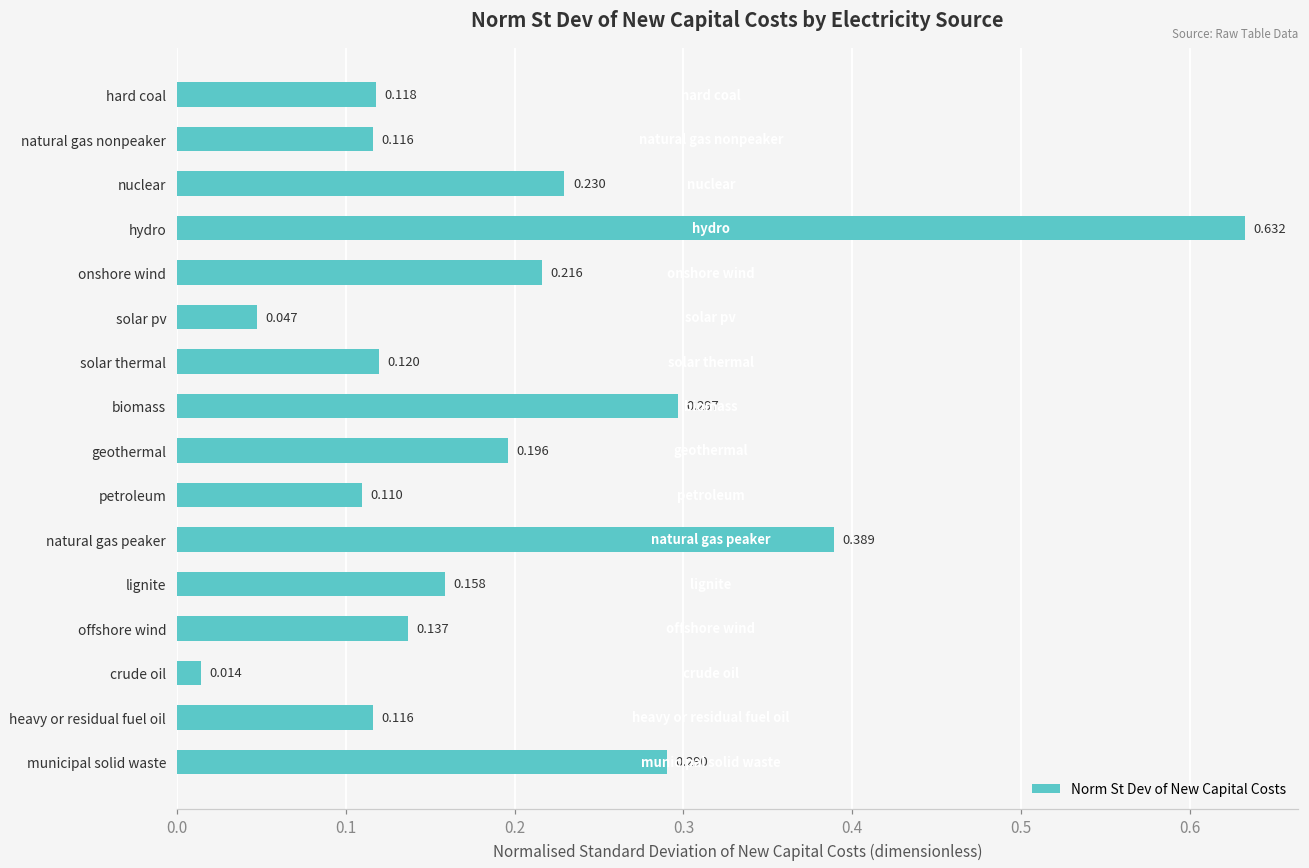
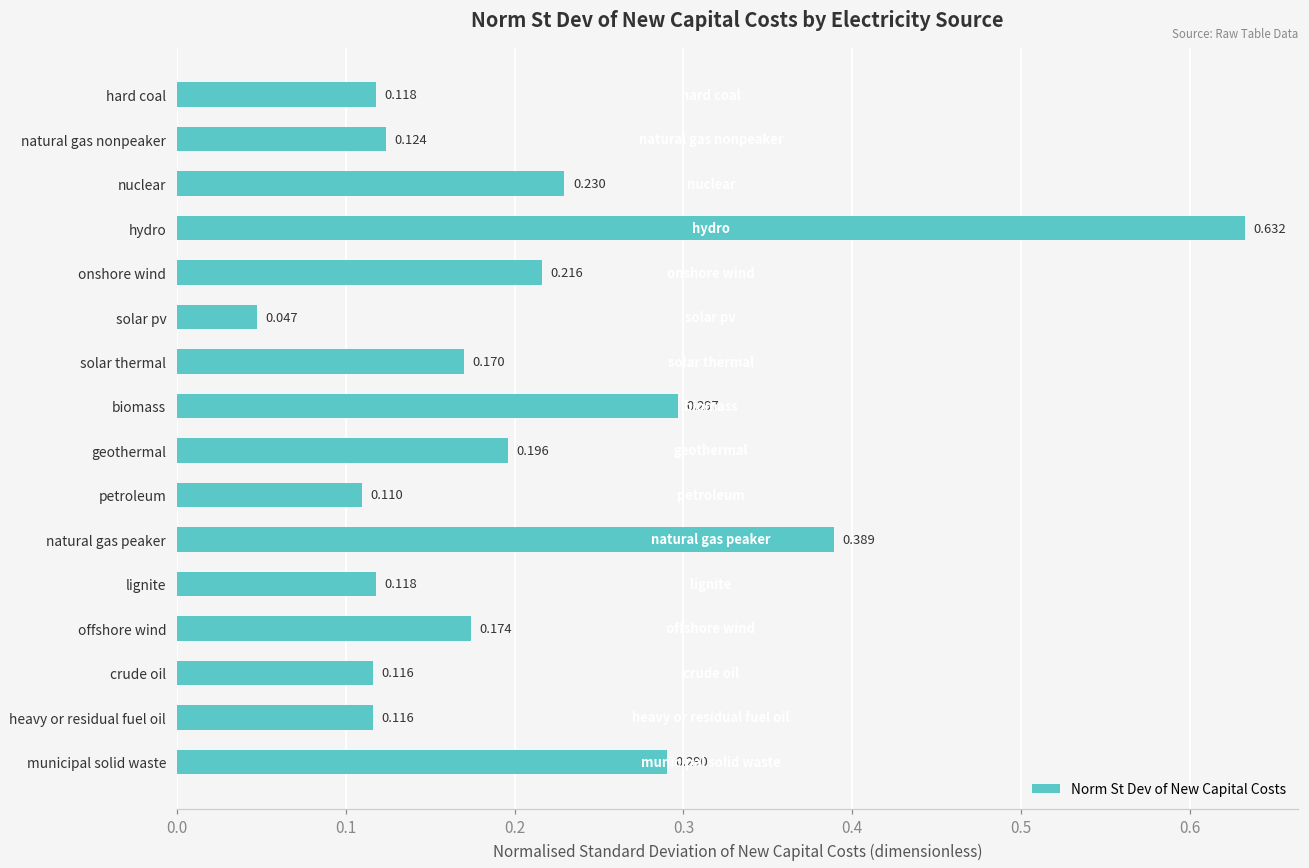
  {
    "hard coal": 0.118,
-   "natural gas nonpeaker": 0.116,
+   "natural gas nonpeaker": 0.124,
    "nuclear": 0.230,
    "hydro": 0.632,
    "onshore wind": 0.216,
    "solar pv": 0.047,
-   "solar thermal": 0.120,
+   "solar thermal": 0.170,
    "geothermal": 0.196,
    "petroleum": 0.110,
    "natural gas peaker": 0.389,
-   "lignite": 0.158,
-   "offshore wind": 0.137,
-   "crude oil": 0.014,
+   "lignite": 0.118,
+   "offshore wind": 0.174,
+   "crude oil": 0.116,
    "heavy or residual fuel oil": 0.116
  }
